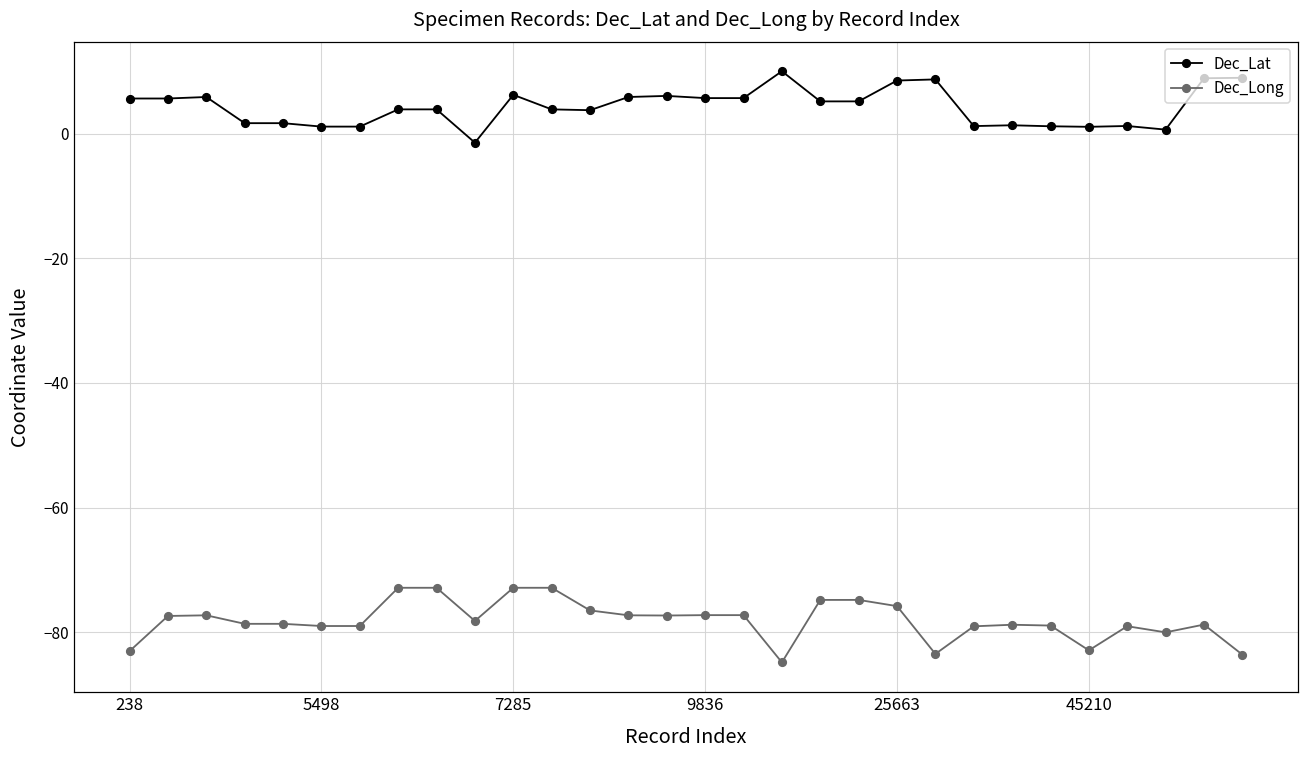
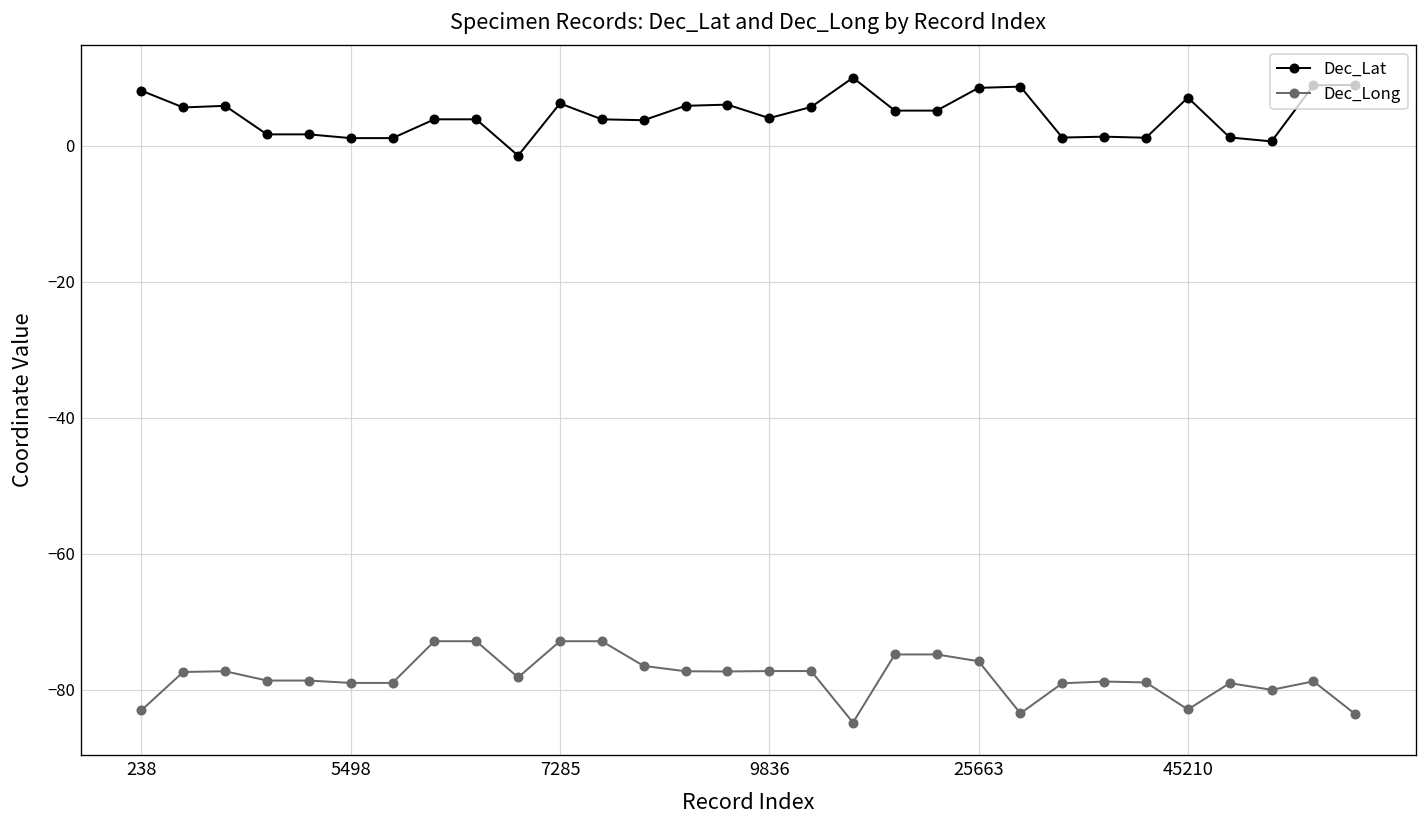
  {
    "Dec_Lat": {
-     "238": 6,
+     "238": 8,
      "5498": 1,
      "7285": 6,
-     "9836": 6,
+     "9836": 4,
      "25663": 9,
-     "45210": 1
+     "45210": 7
    },
    "Dec_Long": {
      "238": -83,
      "5498": -79,
      "7285": -73,
      "9836": -77,
      "25663": -76,
      "45210": -83
    }
  }
